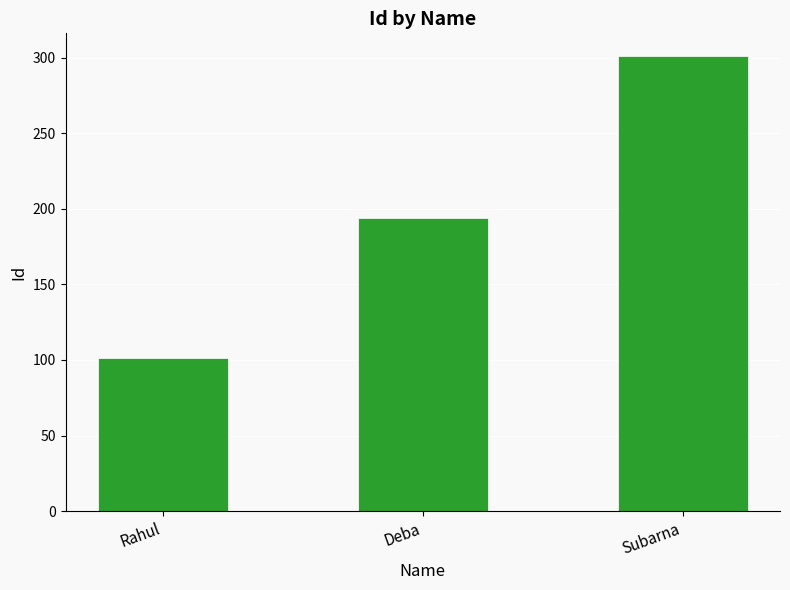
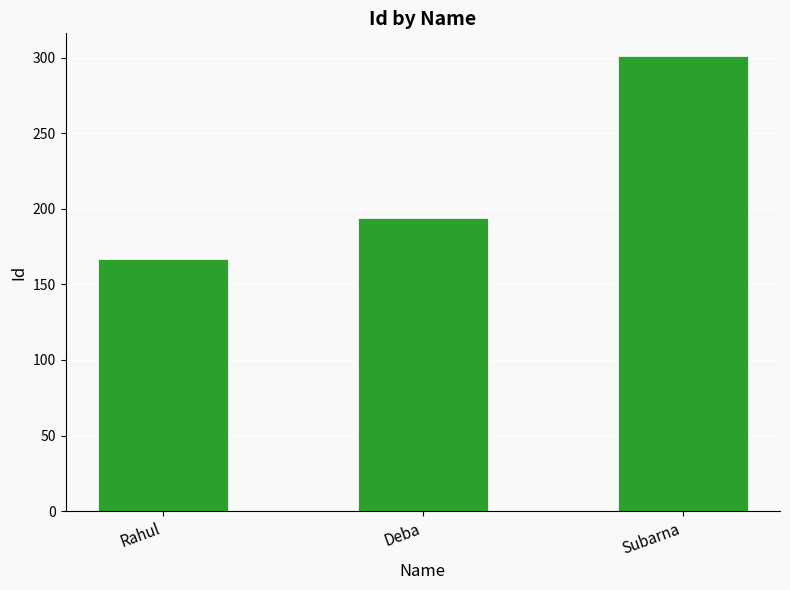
  {
-   "Rahul": 101,
+   "Rahul": 167,
    "Deba": 194,
    "Subarna": 301
  }
